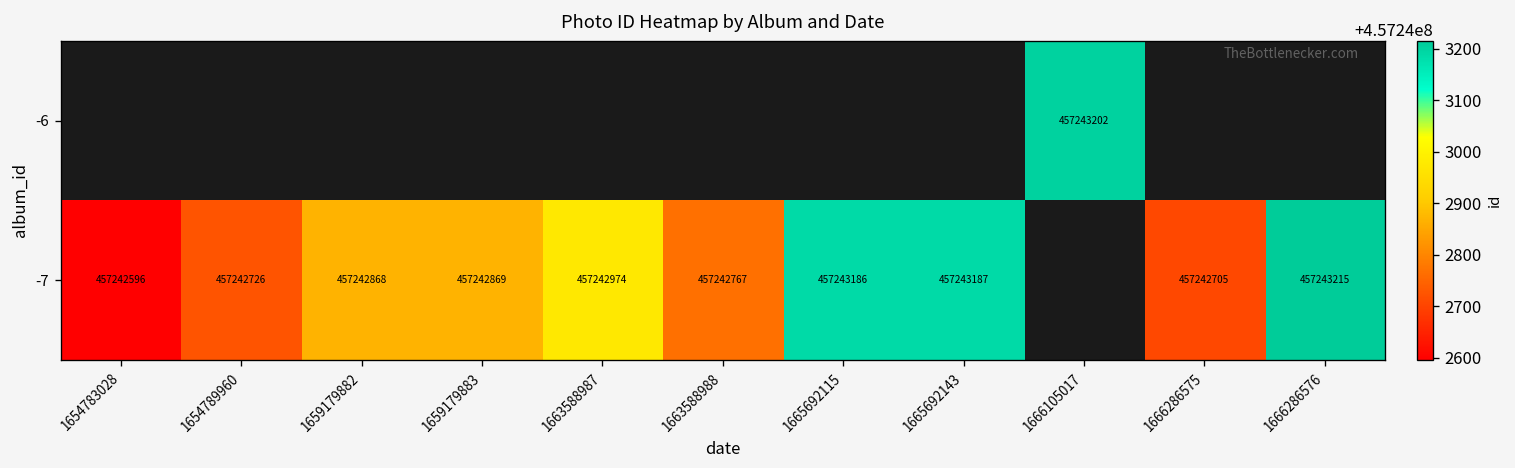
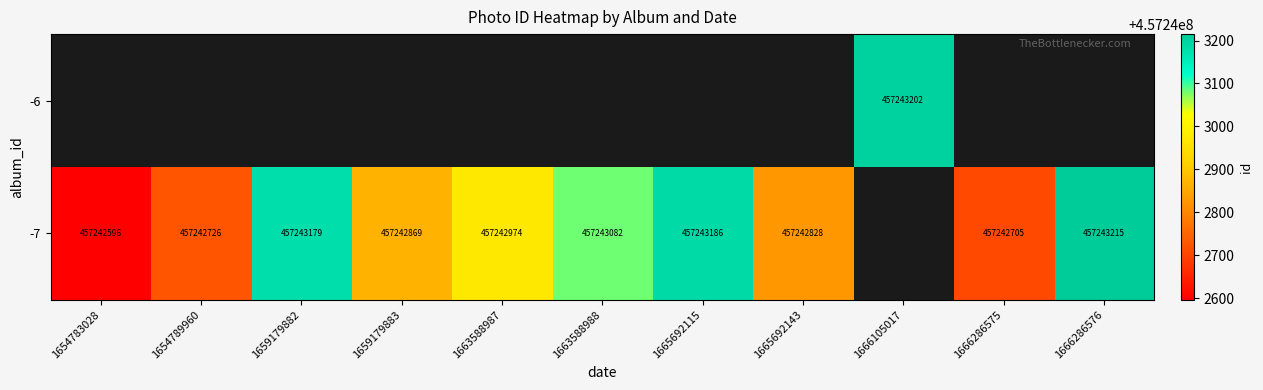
  {
    "-6": {
      "1666105017": 457243202
    },
    "-7": {
      "1654783028": 457242596,
      "1654789960": 457242726,
-     "1659179882": 457242868,
+     "1659179882": 457243179,
      "1659179883": 457242869,
      "1663588987": 457242974,
-     "1663588988": 457242767,
+     "1663588988": 457243082,
      "1665692115": 457243186,
-     "1665692143": 457243187,
+     "1665692143": 457242828,
      "1666286575": 457242705,
      "1666286576": 457243215
    }
  }
